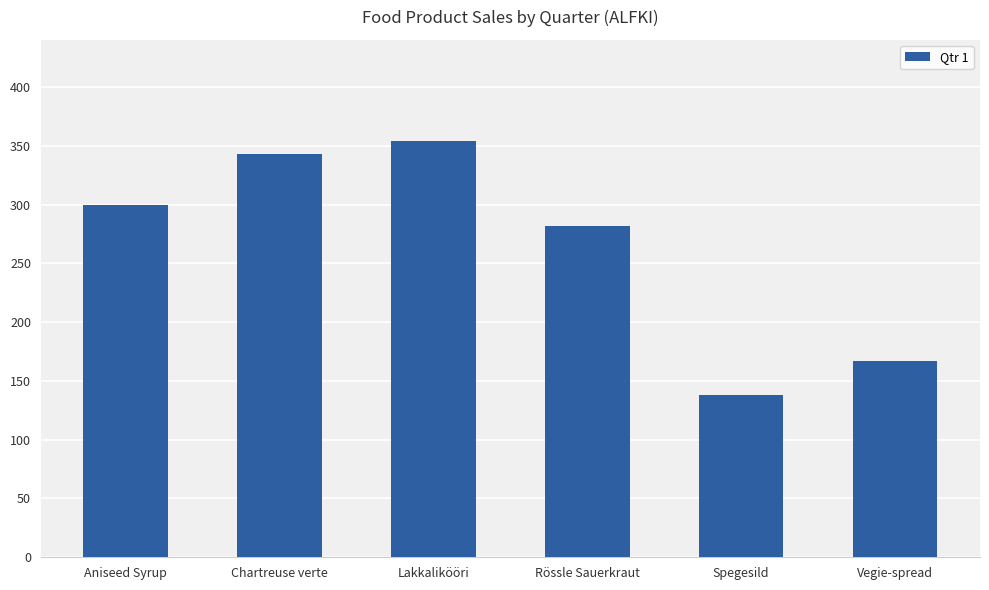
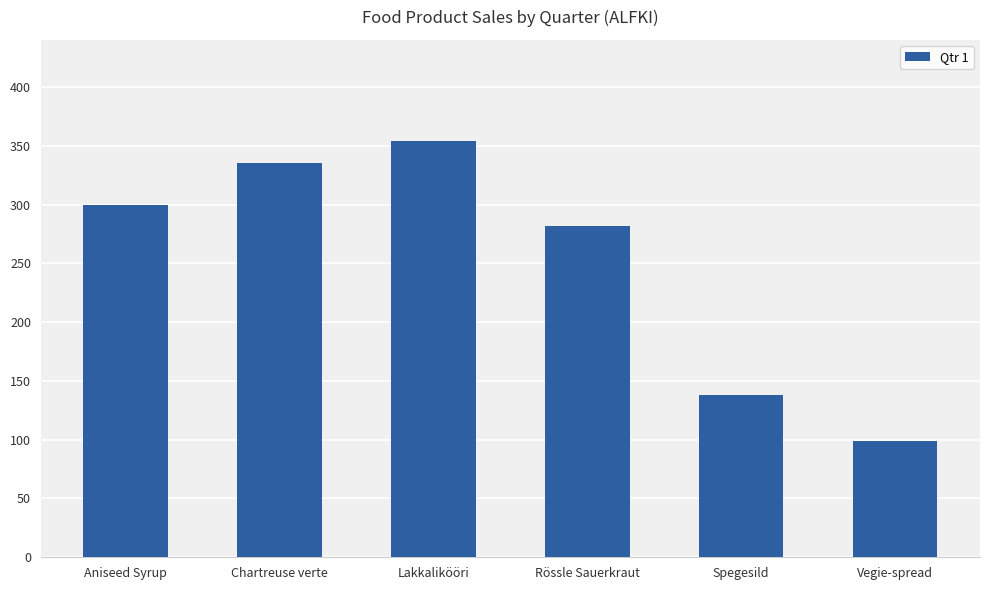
  {
    "Aniseed Syrup": 300,
-   "Chartreuse verte": 343,
+   "Chartreuse verte": 335,
    "Lakkalikööri": 354,
    "Rössle Sauerkraut": 282,
    "Spegesild": 138,
-   "Vegie-spread": 167
+   "Vegie-spread": 99
  }
